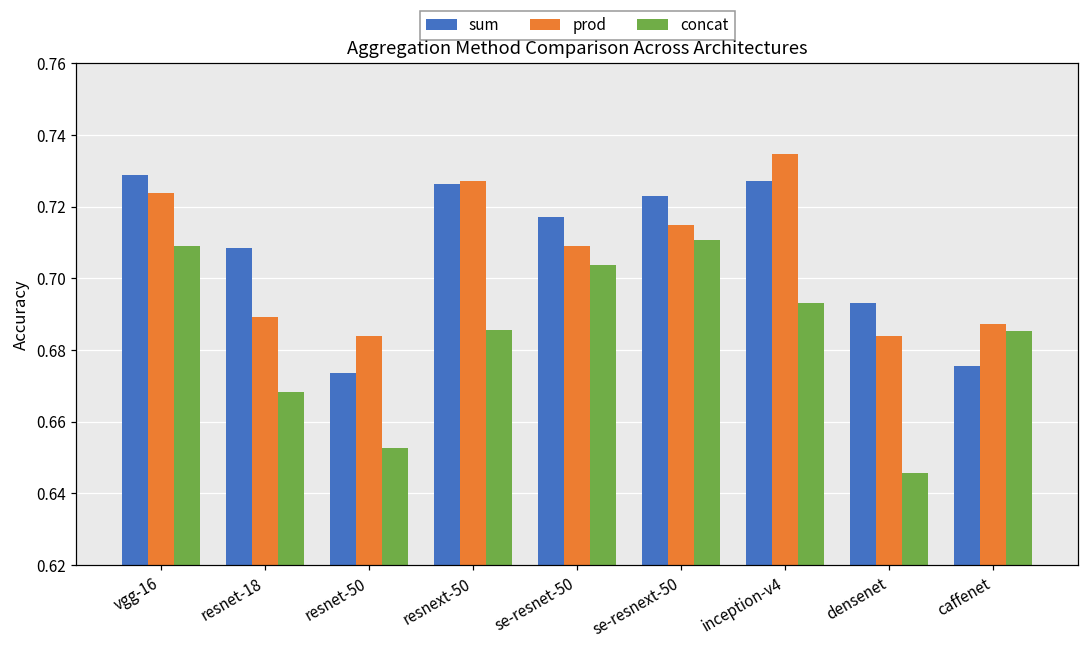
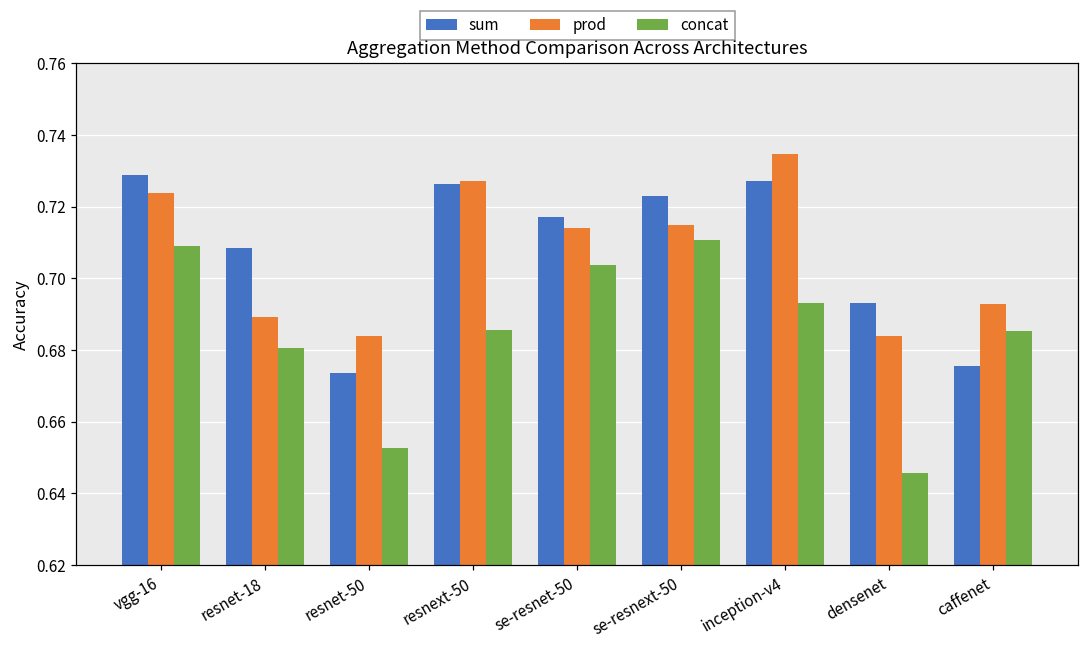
  {
    "sum": {
      "vgg-16": 0.729,
      "resnet-18": 0.708,
      "resnet-50": 0.674,
      "resnext-50": 0.726,
      "se-resnet-50": 0.717,
      "se-resnext-50": 0.723,
      "inception-v4": 0.727,
      "densenet": 0.693,
      "caffenet": 0.676
    },
    "prod": {
      "vgg-16": 0.724,
      "resnet-18": 0.689,
      "resnet-50": 0.684,
      "resnext-50": 0.727,
-     "se-resnet-50": 0.709,
+     "se-resnet-50": 0.714,
      "se-resnext-50": 0.715,
      "inception-v4": 0.735,
      "densenet": 0.684,
-     "caffenet": 0.687
+     "caffenet": 0.693
    },
    "concat": {
      "vgg-16": 0.709,
-     "resnet-18": 0.668,
+     "resnet-18": 0.680,
      "resnet-50": 0.653,
      "resnext-50": 0.686,
      "se-resnet-50": 0.704,
      "se-resnext-50": 0.711,
      "inception-v4": 0.693,
      "densenet": 0.646,
      "caffenet": 0.685
    }
  }
